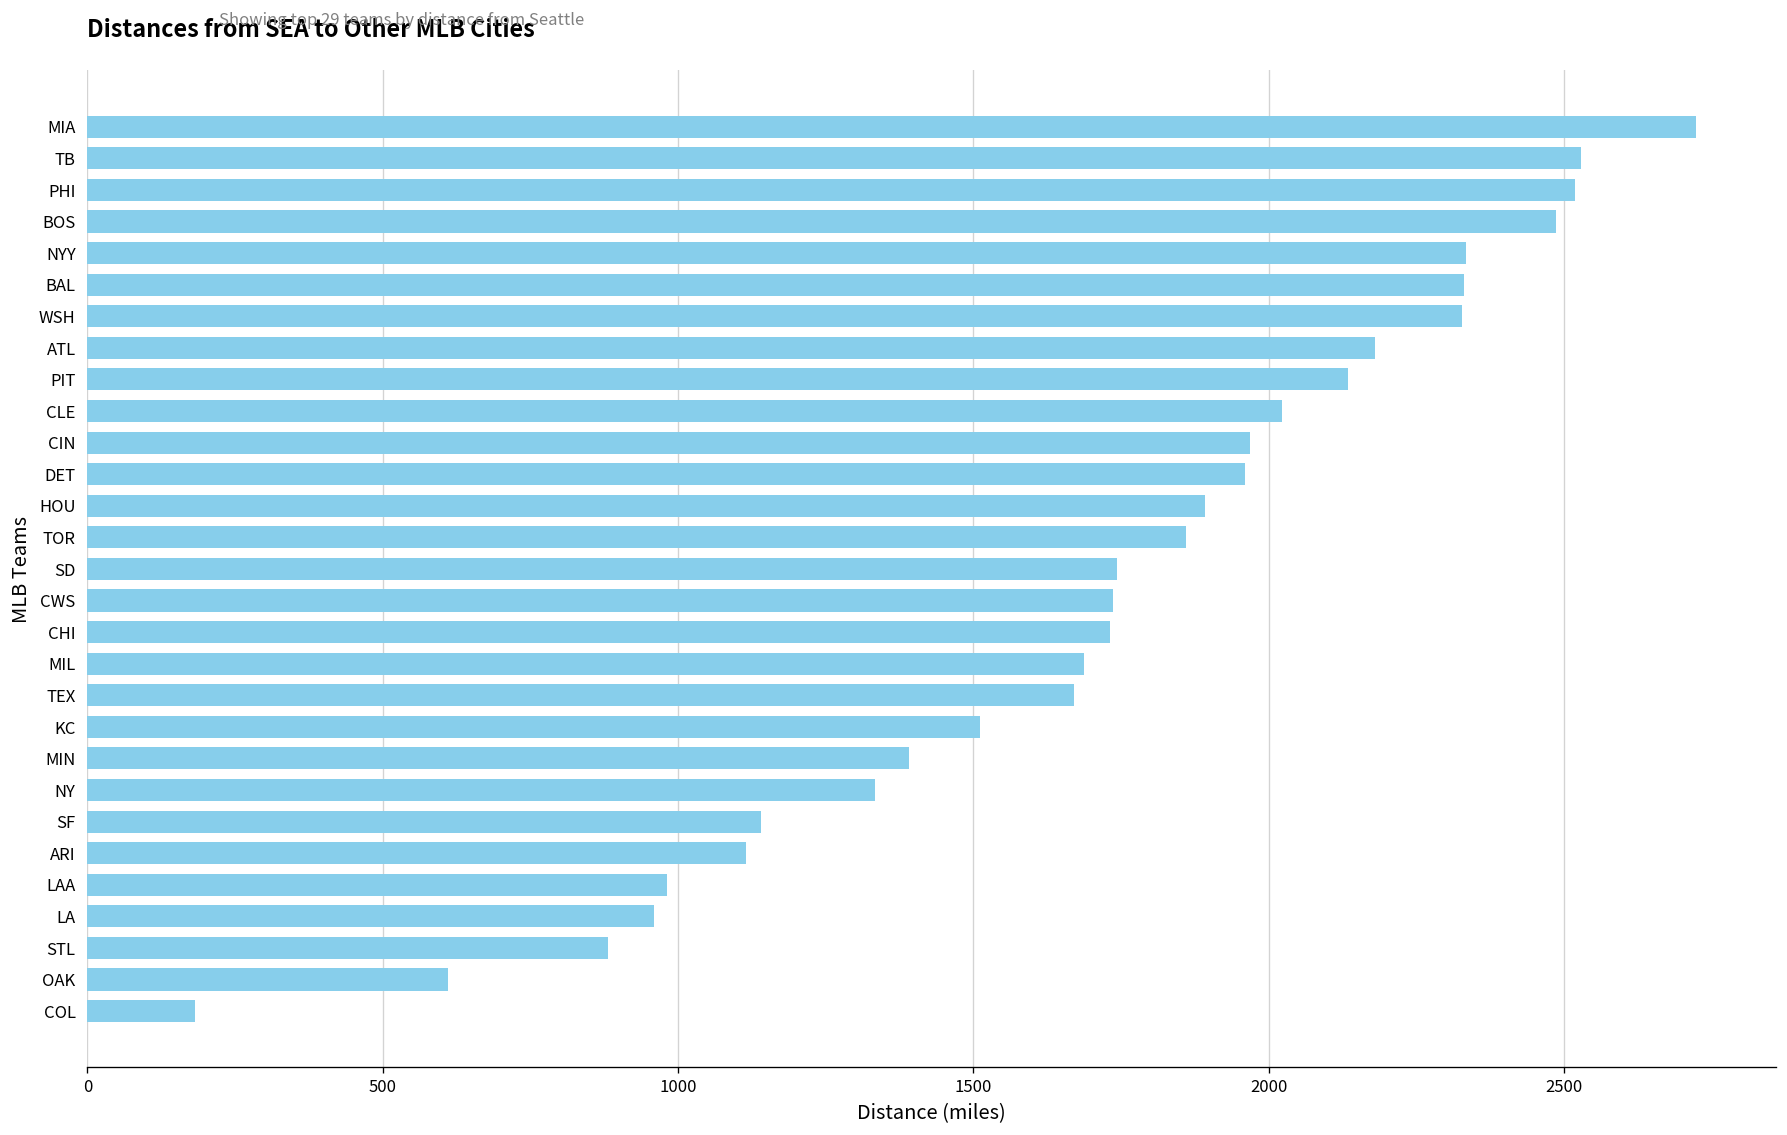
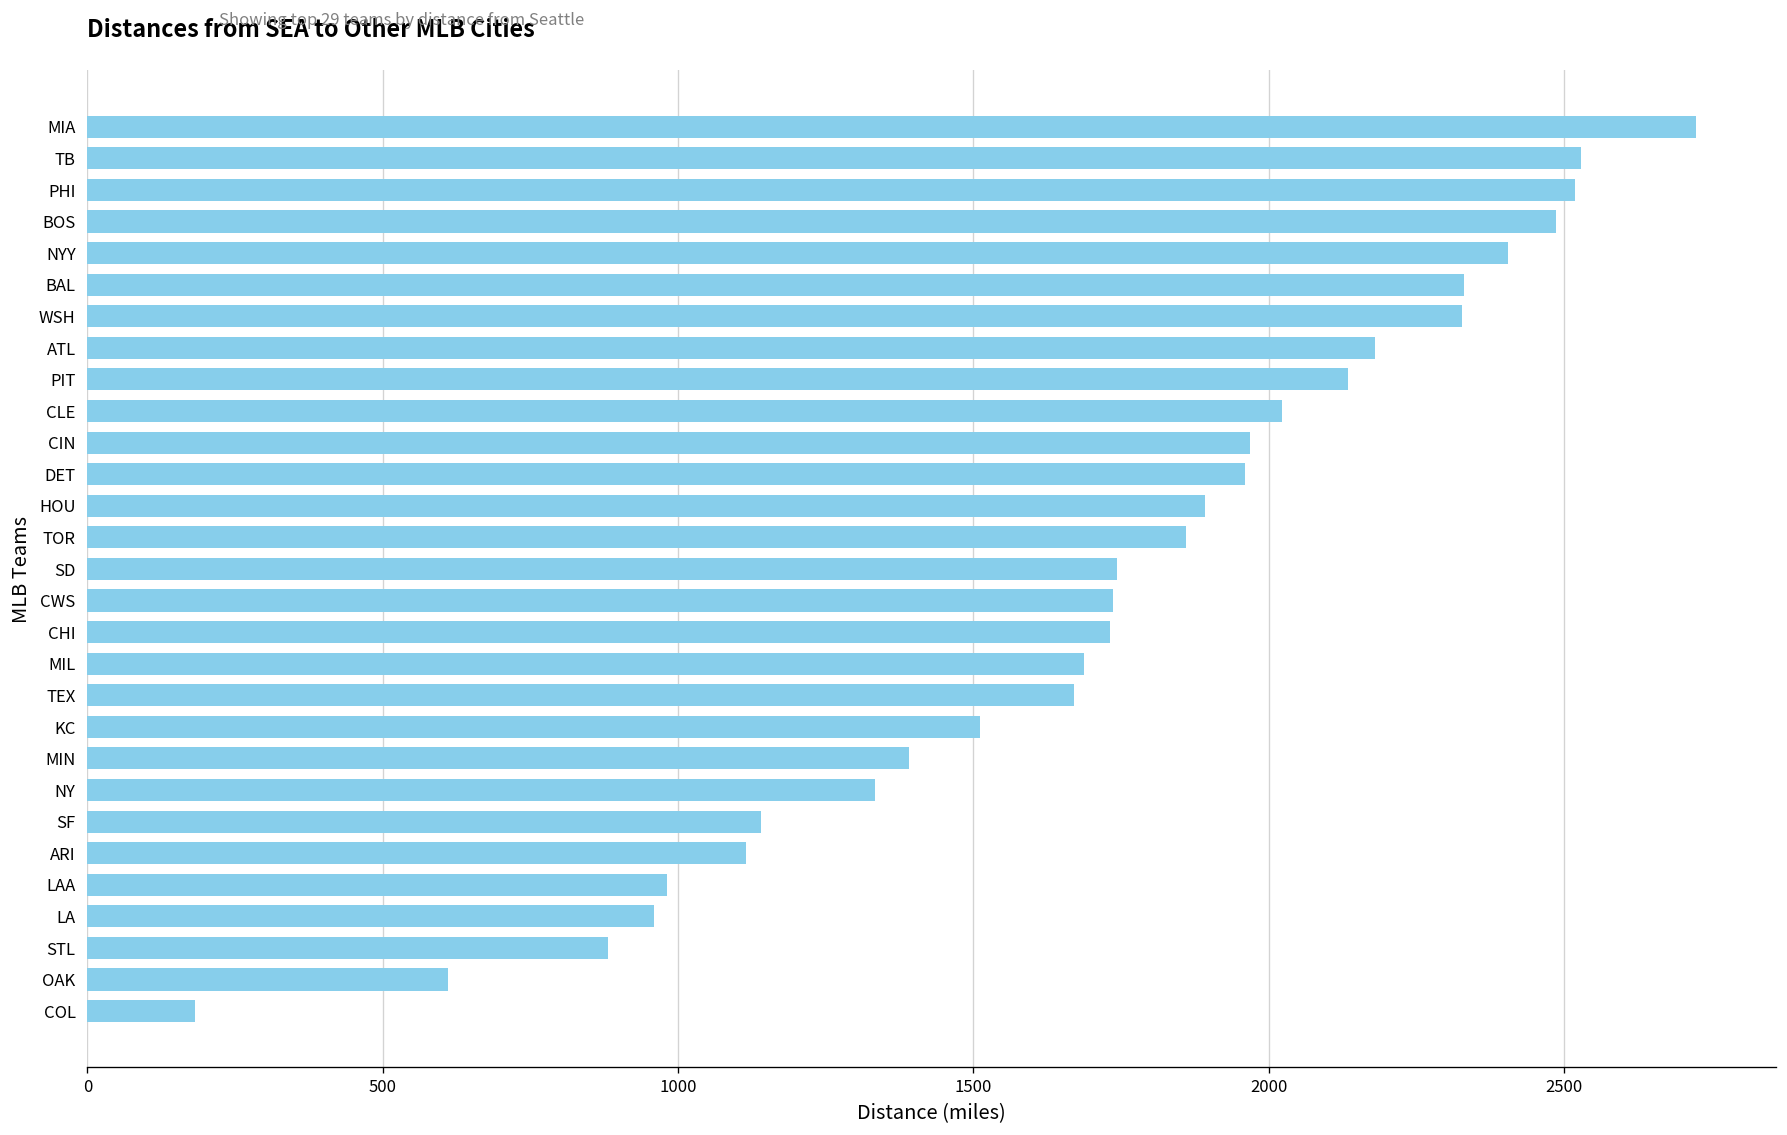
  {
    "MIA": 2720,
    "TB": 2530,
    "PHI": 2520,
    "BOS": 2490,
-   "NYY": 2340,
+   "NYY": 2410,
    "BAL": 2330,
    "WSH": 2330,
    "ATL": 2180,
    "PIT": 2130,
    "CLE": 2020,
    "CIN": 1970,
    "DET": 1960,
    "HOU": 1890,
    "TOR": 1860,
    "SD": 1740,
    "CWS": 1740,
    "CHI": 1730,
    "MIL": 1690,
    "TEX": 1670,
    "KC": 1510,
    "MIN": 1390,
    "NY": 1330,
    "SF": 1140,
    "ARI": 1120,
    "LAA": 980,
    "LA": 960,
    "STL": 880,
    "OAK": 610,
    "COL": 180
  }
